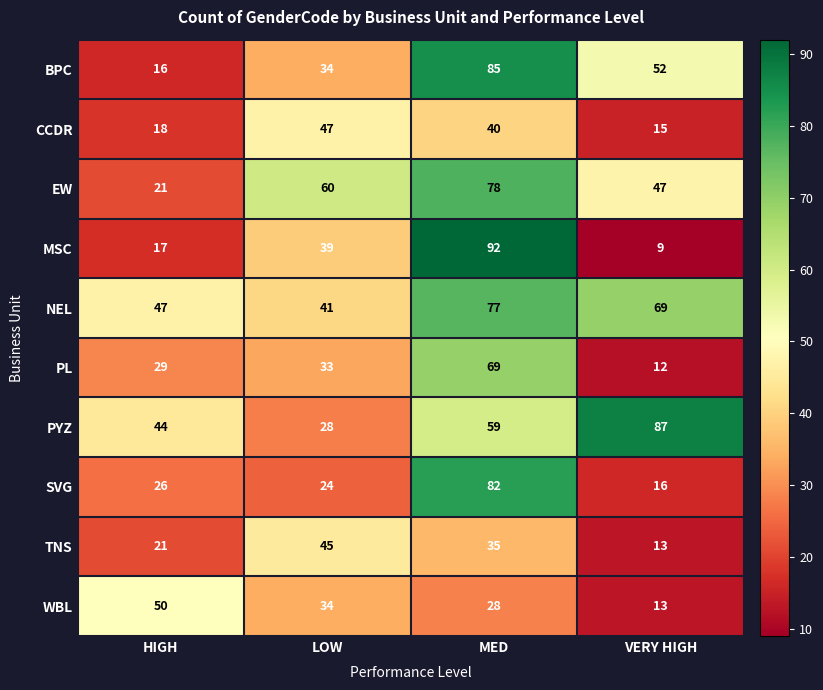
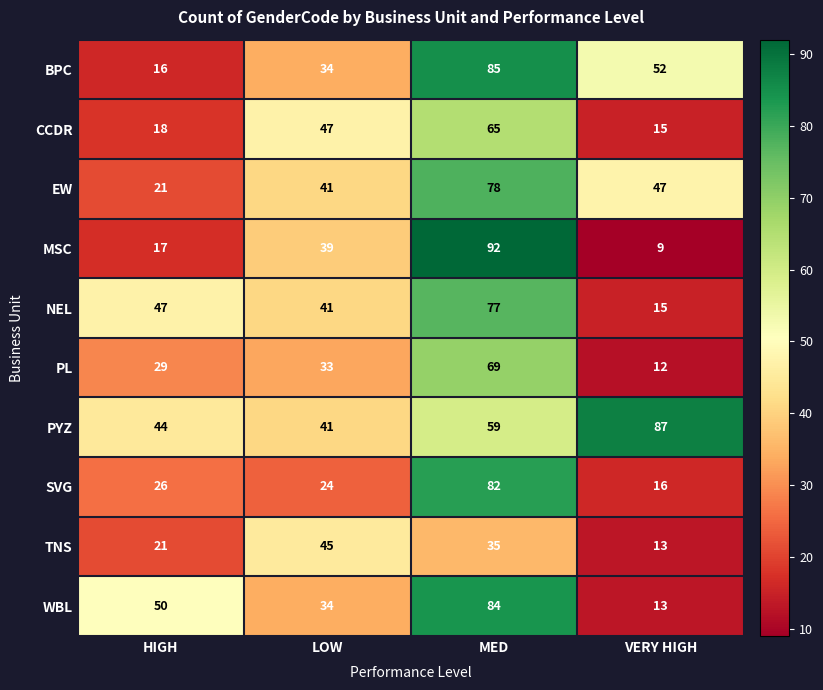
  {
    "BPC": {
      "HIGH": 16,
      "LOW": 34,
      "MED": 85,
      "VERY HIGH": 52
    },
    "CCDR": {
      "HIGH": 18,
      "LOW": 47,
-     "MED": 40,
+     "MED": 65,
      "VERY HIGH": 15
    },
    "EW": {
      "HIGH": 21,
-     "LOW": 60,
+     "LOW": 41,
      "MED": 78,
      "VERY HIGH": 47
    },
    "MSC": {
      "HIGH": 17,
      "LOW": 39,
      "MED": 92,
      "VERY HIGH": 9
    },
    "NEL": {
      "HIGH": 47,
      "LOW": 41,
      "MED": 77,
-     "VERY HIGH": 69
+     "VERY HIGH": 15
    },
    "PL": {
      "HIGH": 29,
      "LOW": 33,
      "MED": 69,
      "VERY HIGH": 12
    },
    "PYZ": {
      "HIGH": 44,
-     "LOW": 28,
+     "LOW": 41,
      "MED": 59,
      "VERY HIGH": 87
    },
    "SVG": {
      "HIGH": 26,
      "LOW": 24,
      "MED": 82,
      "VERY HIGH": 16
    },
    "TNS": {
      "HIGH": 21,
      "LOW": 45,
      "MED": 35,
      "VERY HIGH": 13
    },
    "WBL": {
      "HIGH": 50,
      "LOW": 34,
-     "MED": 28,
+     "MED": 84,
      "VERY HIGH": 13
    }
  }
